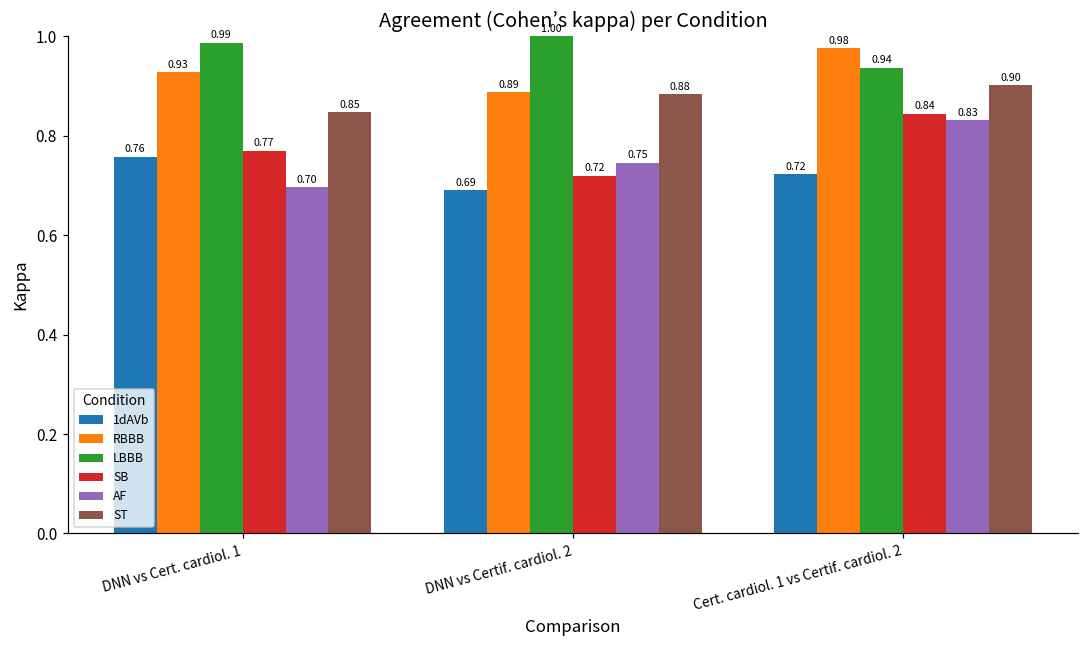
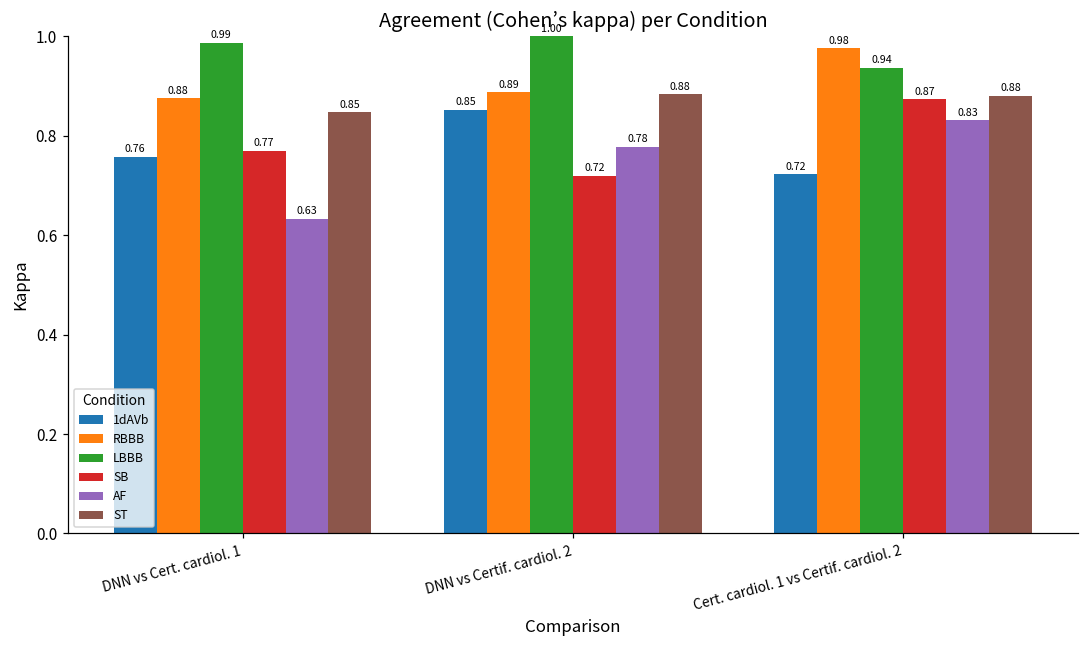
  {
    "1dAVb": {
      "DNN vs Cert. cardiol. 1": 0.76,
-     "DNN vs Certif. cardiol. 2": 0.69,
+     "DNN vs Certif. cardiol. 2": 0.85,
      "Cert. cardiol. 1 vs Certif. cardiol. 2": 0.72
    },
    "RBBB": {
-     "DNN vs Cert. cardiol. 1": 0.93,
+     "DNN vs Cert. cardiol. 1": 0.88,
      "DNN vs Certif. cardiol. 2": 0.89,
      "Cert. cardiol. 1 vs Certif. cardiol. 2": 0.98
    },
    "LBBB": {
      "DNN vs Cert. cardiol. 1": 0.99,
      "DNN vs Certif. cardiol. 2": 1.00,
      "Cert. cardiol. 1 vs Certif. cardiol. 2": 0.94
    },
    "SB": {
      "DNN vs Cert. cardiol. 1": 0.77,
      "DNN vs Certif. cardiol. 2": 0.72,
-     "Cert. cardiol. 1 vs Certif. cardiol. 2": 0.84
+     "Cert. cardiol. 1 vs Certif. cardiol. 2": 0.87
    },
    "AF": {
-     "DNN vs Cert. cardiol. 1": 0.70,
-     "DNN vs Certif. cardiol. 2": 0.75,
+     "DNN vs Cert. cardiol. 1": 0.63,
+     "DNN vs Certif. cardiol. 2": 0.78,
      "Cert. cardiol. 1 vs Certif. cardiol. 2": 0.83
    },
    "ST": {
      "DNN vs Cert. cardiol. 1": 0.85,
      "DNN vs Certif. cardiol. 2": 0.88,
-     "Cert. cardiol. 1 vs Certif. cardiol. 2": 0.90
+     "Cert. cardiol. 1 vs Certif. cardiol. 2": 0.88
    }
  }
